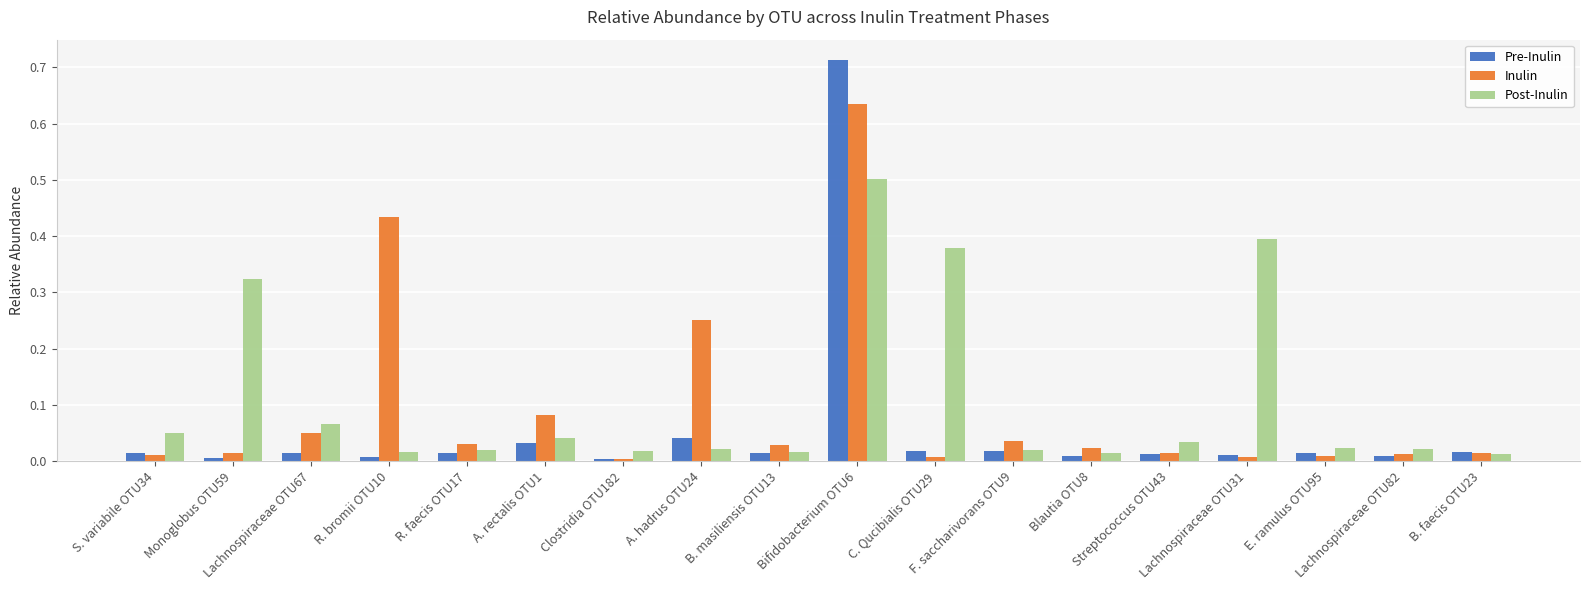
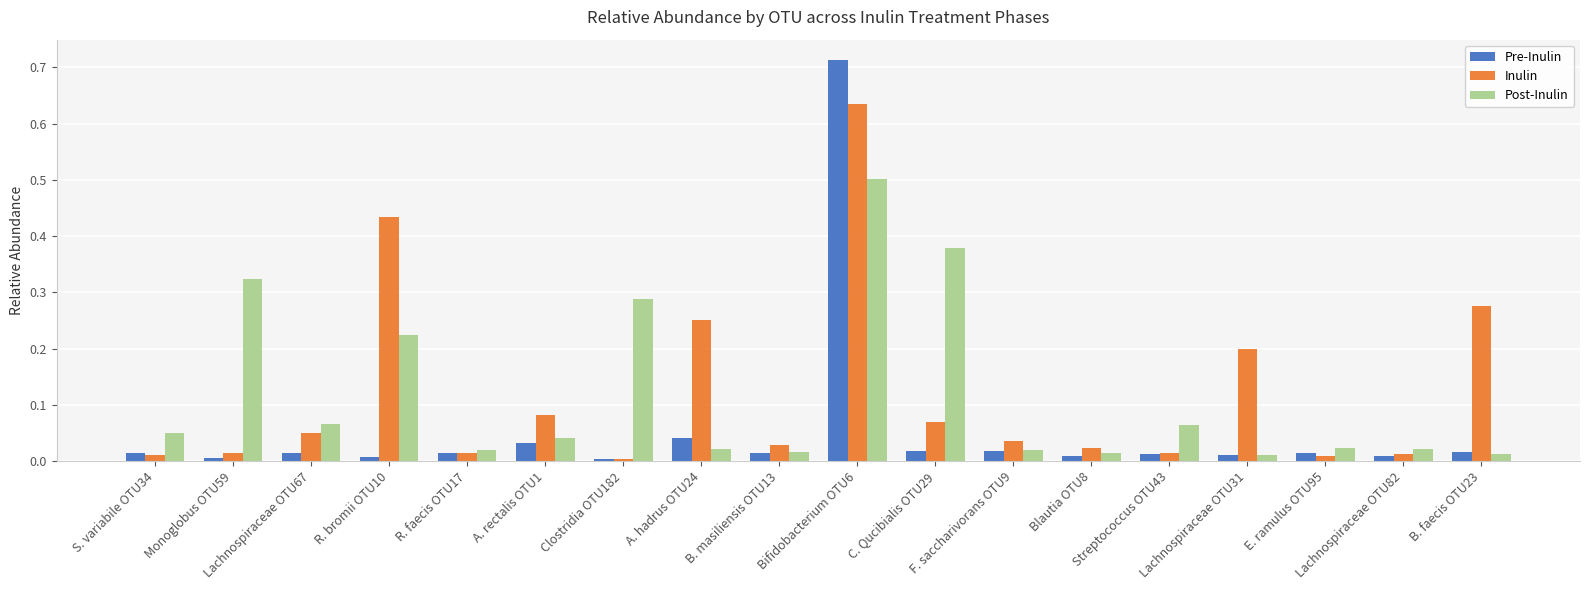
  {
    "Pre-Inulin": {
      "S. variabile OTU34": 0.01,
      "Monoglobus OTU59": 0.00,
      "Lachnospiraceae OTU67": 0.01,
      "R. bromii OTU10": 0.01,
      "R. faecis OTU17": 0.01,
      "A. rectalis OTU1": 0.03,
      "A. hadrus OTU24": 0.04,
      "B. masiliensis OTU13": 0.01,
      "Bifidobacterium OTU6": 0.71,
      "C. Qucibialis OTU29": 0.02,
      "F. saccharivorans OTU9": 0.02,
      "Blautia OTU8": 0.01,
      "Streptococcus OTU43": 0.01,
      "Lachnospiraceae OTU31": 0.01,
      "E. ramulus OTU95": 0.02,
      "Lachnospiraceae OTU82": 0.01,
      "B. faecis OTU23": 0.02
    },
    "Inulin": {
      "S. variabile OTU34": 0.01,
      "Monoglobus OTU59": 0.01,
      "Lachnospiraceae OTU67": 0.05,
      "R. bromii OTU10": 0.43,
-     "R. faecis OTU17": 0.03,
+     "R. faecis OTU17": 0.01,
      "A. rectalis OTU1": 0.08,
      "A. hadrus OTU24": 0.25,
      "B. masiliensis OTU13": 0.03,
      "Bifidobacterium OTU6": 0.63,
-     "C. Qucibialis OTU29": 0.01,
+     "C. Qucibialis OTU29": 0.07,
      "F. saccharivorans OTU9": 0.04,
      "Blautia OTU8": 0.02,
      "Streptococcus OTU43": 0.01,
-     "Lachnospiraceae OTU31": 0.01,
+     "Lachnospiraceae OTU31": 0.20,
      "E. ramulus OTU95": 0.01,
      "Lachnospiraceae OTU82": 0.01,
-     "B. faecis OTU23": 0.01
+     "B. faecis OTU23": 0.28
    },
    "Post-Inulin": {
      "S. variabile OTU34": 0.05,
      "Monoglobus OTU59": 0.32,
      "Lachnospiraceae OTU67": 0.07,
-     "R. bromii OTU10": 0.02,
+     "R. bromii OTU10": 0.22,
      "R. faecis OTU17": 0.02,
      "A. rectalis OTU1": 0.04,
-     "Clostridia OTU182": 0.02,
+     "Clostridia OTU182": 0.29,
      "A. hadrus OTU24": 0.02,
      "B. masiliensis OTU13": 0.02,
      "Bifidobacterium OTU6": 0.50,
      "C. Qucibialis OTU29": 0.38,
      "F. saccharivorans OTU9": 0.02,
      "Blautia OTU8": 0.01,
-     "Streptococcus OTU43": 0.03,
-     "Lachnospiraceae OTU31": 0.40,
+     "Streptococcus OTU43": 0.06,
+     "Lachnospiraceae OTU31": 0.01,
      "E. ramulus OTU95": 0.02,
      "Lachnospiraceae OTU82": 0.02,
      "B. faecis OTU23": 0.01
    }
  }
